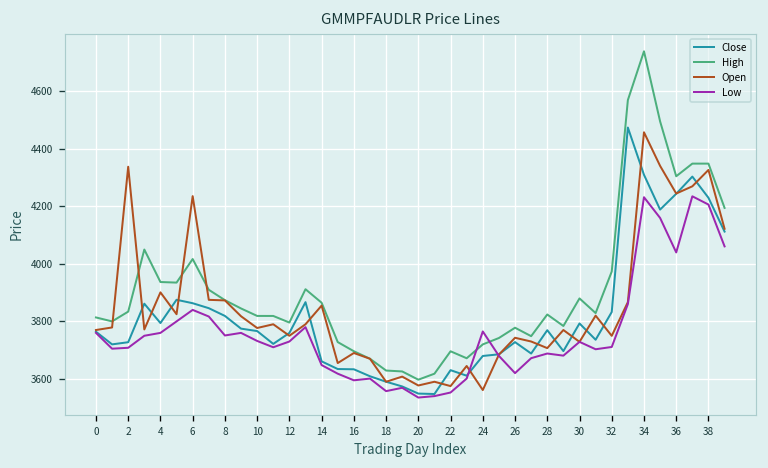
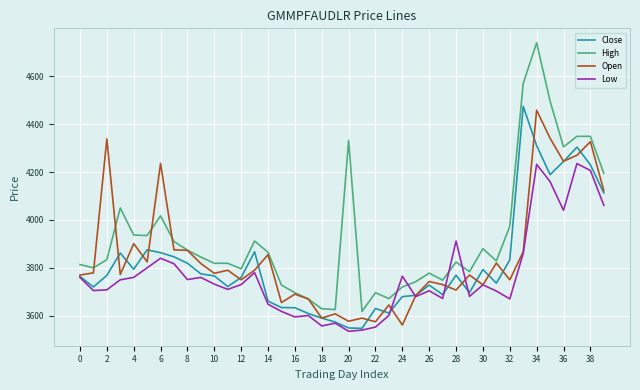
  {
    "Close": {
-     "2": 3730,
+     "2": 3770,
      "4": 3790,
      "6": 3860,
      "8": 3820,
      "10": 3770,
      "14": 3660,
      "16": 3630,
      "20": 3550,
      "22": 3630,
      "24": 3680,
      "26": 3730,
      "28": 3770,
      "30": 3790,
      "32": 3830,
      "34": 4310,
      "38": 4230
    },
    "High": {
      "0": 3810,
      "2": 3830,
      "4": 3940,
      "6": 4020,
      "10": 3820,
      "12": 3800,
      "18": 3630,
-     "20": 3600,
+     "20": 4330,
      "22": 3700,
      "24": 3720,
      "26": 3780,
      "28": 3820,
      "30": 3880,
      "32": 3970,
      "34": 4740,
      "36": 4310,
      "38": 4350
    },
    "Open": {
      "2": 4340,
      "4": 3900,
      "6": 4240,
      "10": 3780,
      "20": 3580,
      "22": 3570,
      "24": 3560,
      "26": 3740,
      "28": 3710,
      "32": 3750,
      "34": 4460,
      "38": 4330
    },
    "Low": {
      "2": 3710,
      "4": 3760,
      "6": 3840,
      "8": 3750,
      "10": 3730,
      "12": 3730,
      "14": 3650,
      "16": 3600,
      "18": 3560,
      "20": 3540,
      "22": 3550,
      "24": 3770,
-     "26": 3620,
-     "28": 3690,
-     "32": 3710,
+     "26": 3700,
+     "28": 3910,
+     "32": 3670,
      "34": 4230,
      "36": 4040,
      "38": 4210
    }
  }
